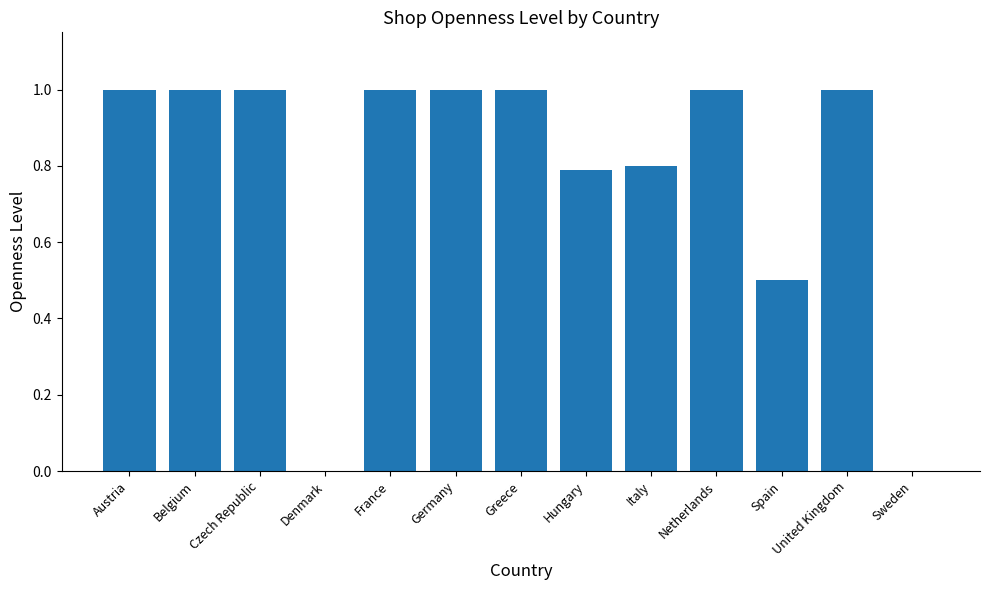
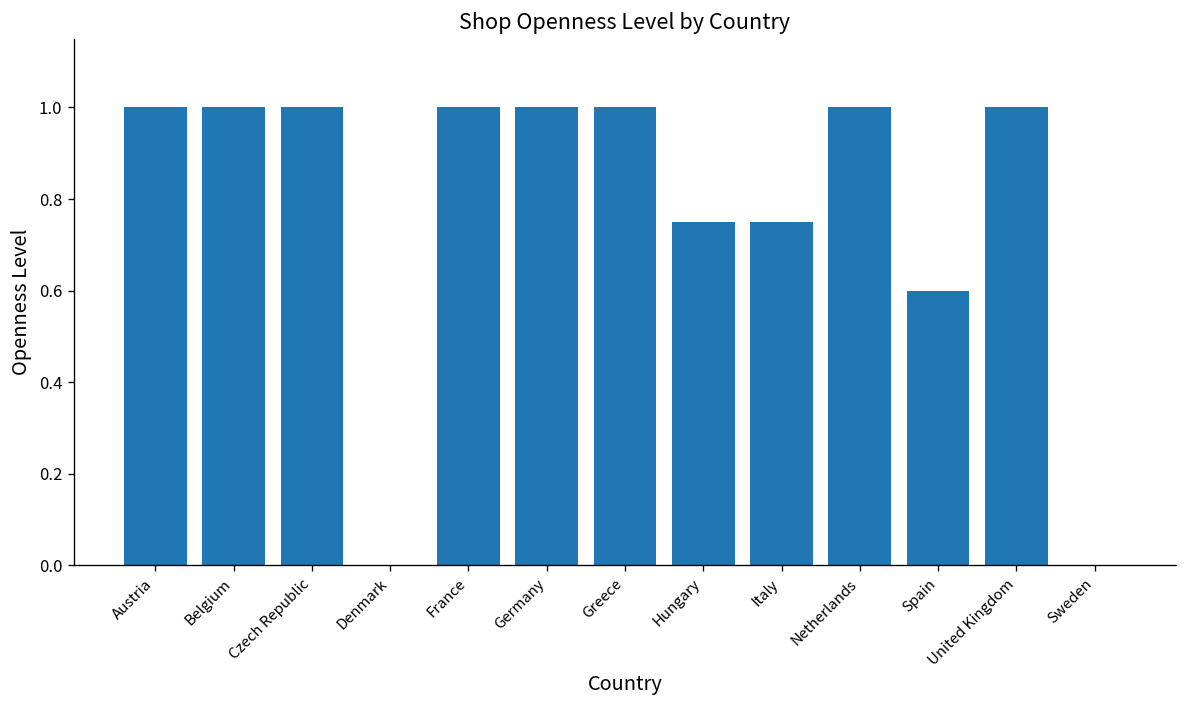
  {
    "Austria": 1.00,
    "Belgium": 1.00,
    "Czech Republic": 1.00,
    "Denmark": 0.00,
    "France": 1.00,
    "Germany": 1.00,
    "Greece": 1.00,
-   "Hungary": 0.79,
-   "Italy": 0.80,
+   "Hungary": 0.75,
+   "Italy": 0.75,
    "Netherlands": 1.00,
-   "Spain": 0.5,
+   "Spain": 0.6,
    "United Kingdom": 1.00,
    "Sweden": 0.00
  }
